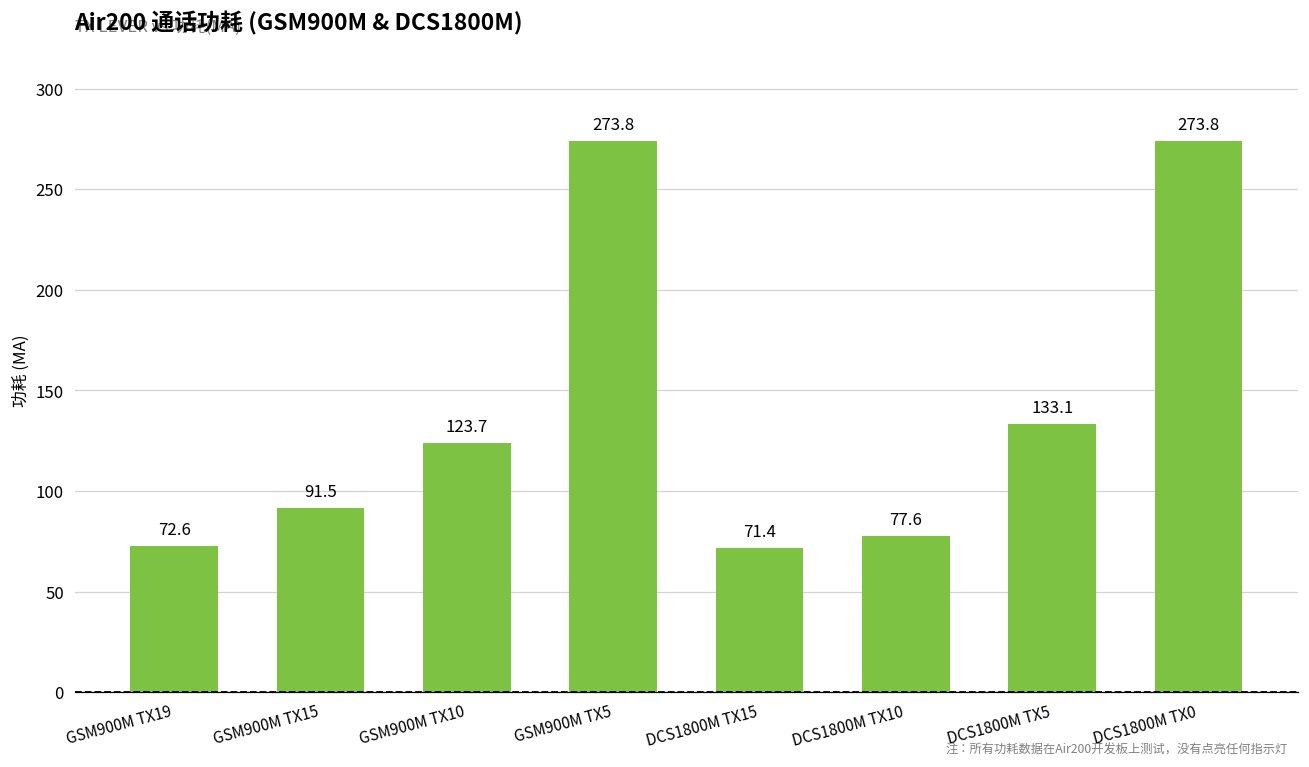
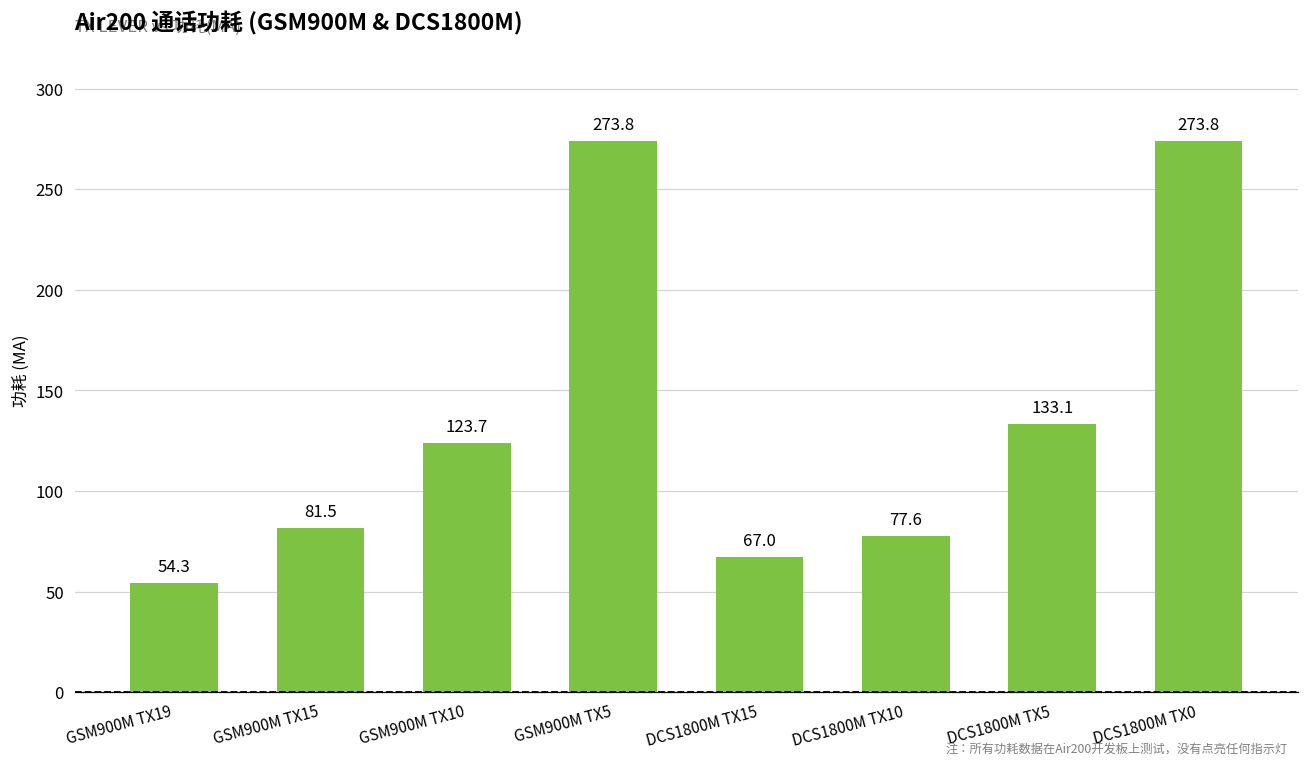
  {
-   "GSM900M TX19": 72.6,
-   "GSM900M TX15": 91.5,
+   "GSM900M TX19": 54.3,
+   "GSM900M TX15": 81.5,
    "GSM900M TX10": 123.7,
    "GSM900M TX5": 273.8,
-   "DCS1800M TX15": 71.4,
+   "DCS1800M TX15": 67.0,
    "DCS1800M TX10": 77.6,
    "DCS1800M TX5": 133.1,
    "DCS1800M TX0": 273.8
  }
